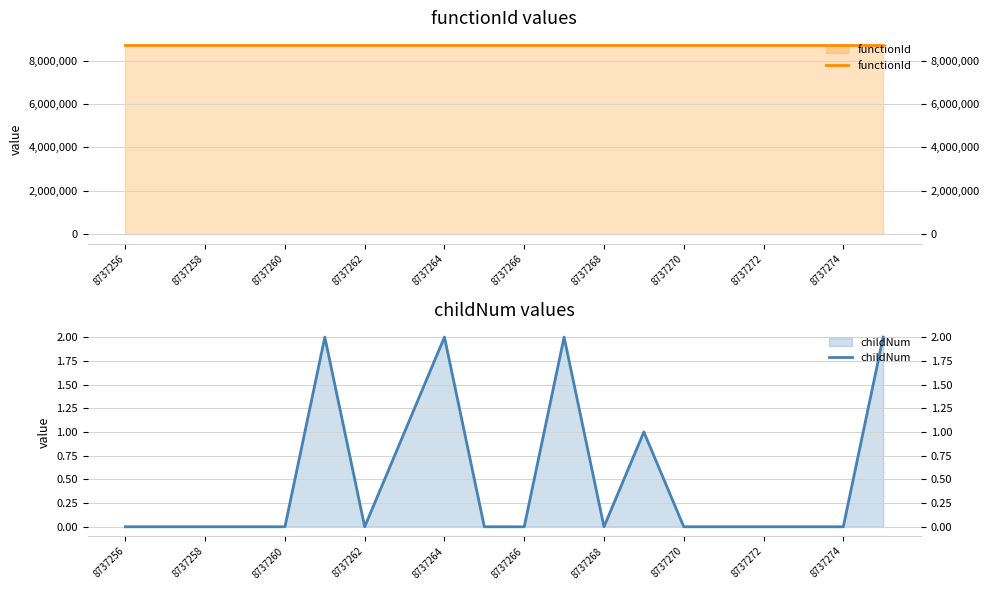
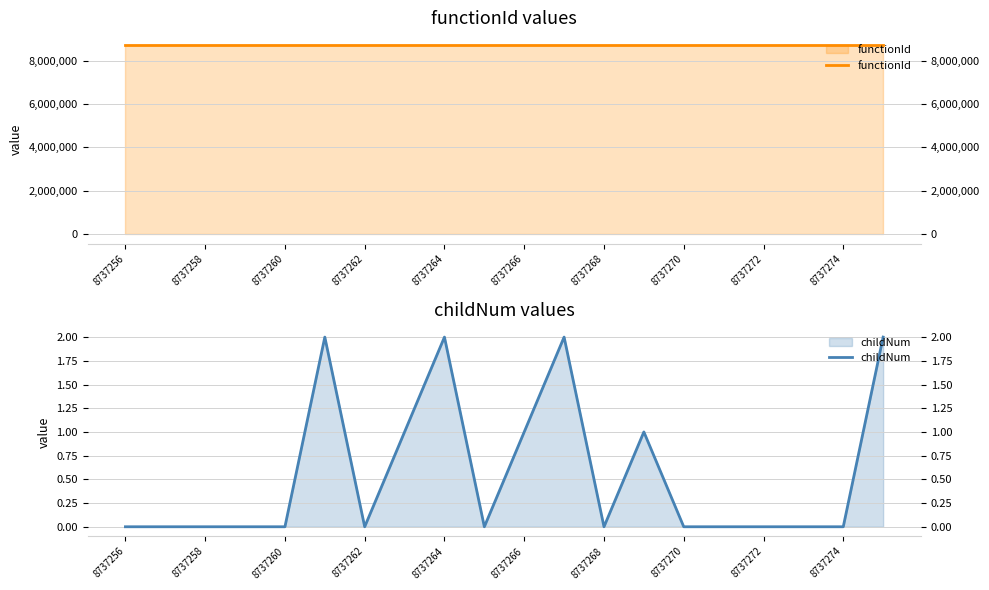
  {
    "functionId values": {
      "8737256": "8,700,000",
      "8737258": "8,700,000",
      "8737260": "8,700,000",
      "8737262": "8,700,000",
      "8737264": "8,700,000",
      "8737266": "8,700,000",
      "8737268": "8,700,000",
      "8737270": "8,700,000",
      "8737272": "8,700,000",
      "8737274": "8,700,000"
    },
    "childNum values": {
      "8737256": "0",
      "8737258": "0",
      "8737260": "0",
      "8737262": "0",
      "8737264": "2",
-     "8737266": "0",
+     "8737266": "1",
      "8737268": "0",
      "8737270": "0",
      "8737272": "0",
      "8737274": "0"
    }
  }
